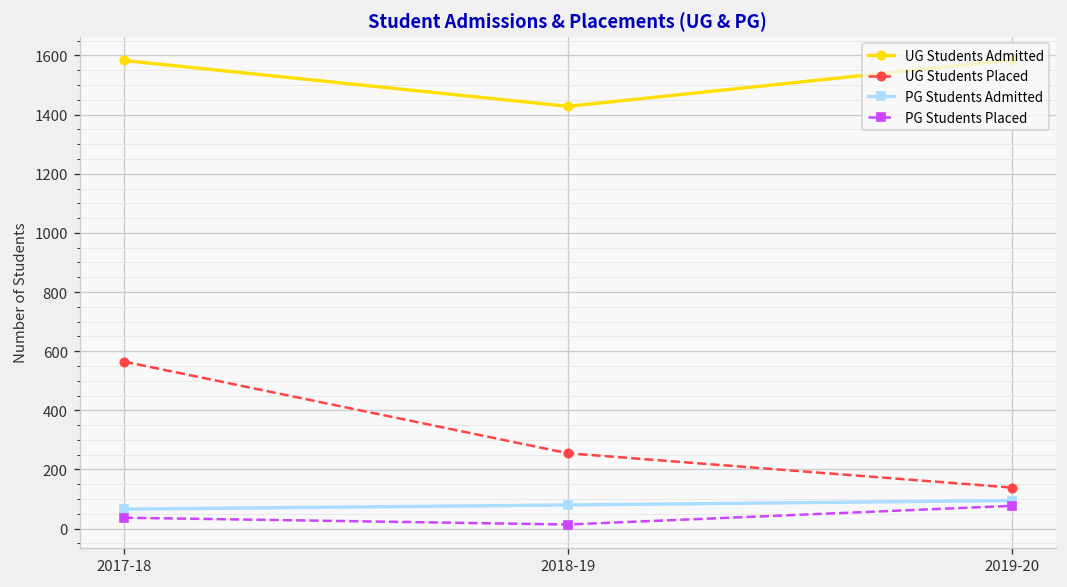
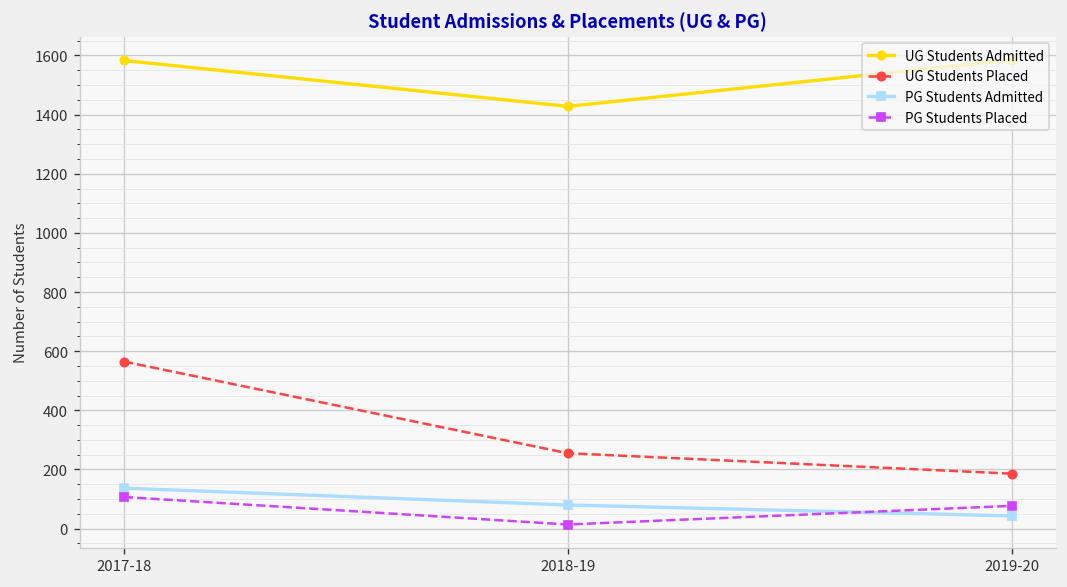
  {
    "UG Students Admitted": {
      "2017-18": 1580,
      "2018-19": 1430
    },
    "UG Students Placed": {
      "2017-18": 570,
      "2018-19": 260,
-     "2019-20": 140
+     "2019-20": 190
    },
    "PG Students Admitted": {
-     "2017-18": 70,
+     "2017-18": 140,
      "2018-19": 80,
-     "2019-20": 100
+     "2019-20": 40
    },
    "PG Students Placed": {
-     "2017-18": 40,
+     "2017-18": 110,
      "2018-19": 10,
      "2019-20": 80
    }
  }
